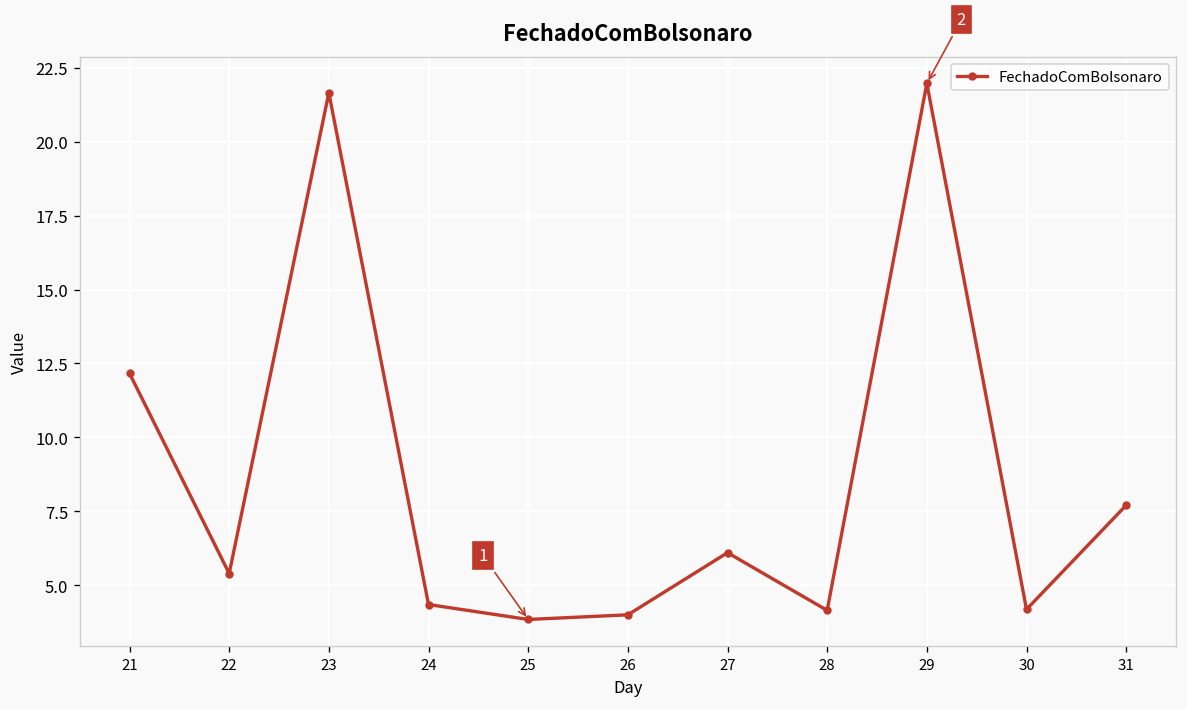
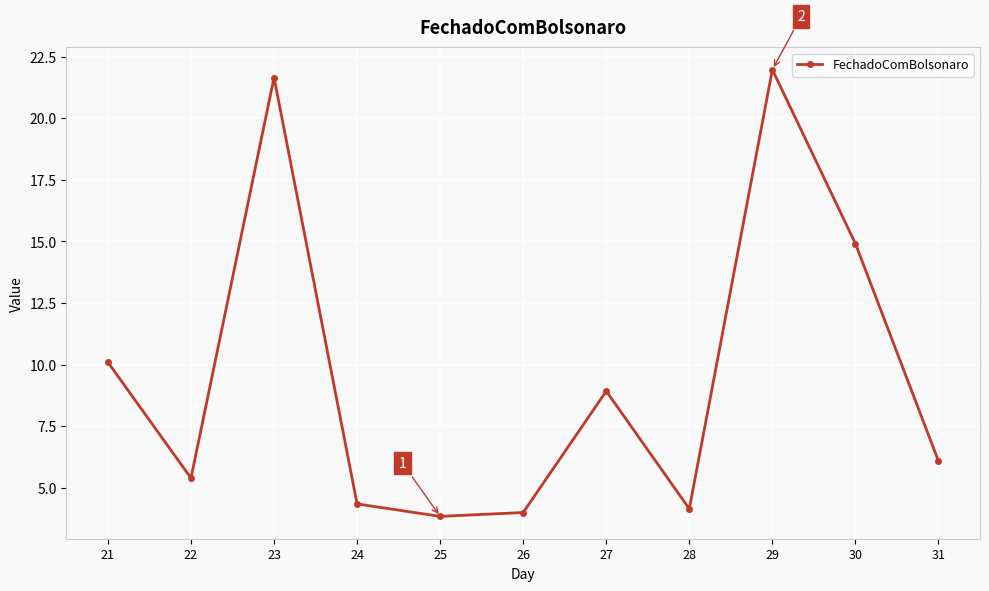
  {
-   "21": 12.2,
+   "21": 10.1,
    "22": 5.4,
    "23": 21.7,
    "24": 4.3,
    "25": 3.8,
    "26": 4.0,
-   "27": 6.1,
+   "27": 8.9,
    "28": 4.1,
    "29": 22.0,
-   "30": 4.2,
-   "31": 7.7
+   "30": 14.9,
+   "31": 6.1
  }
